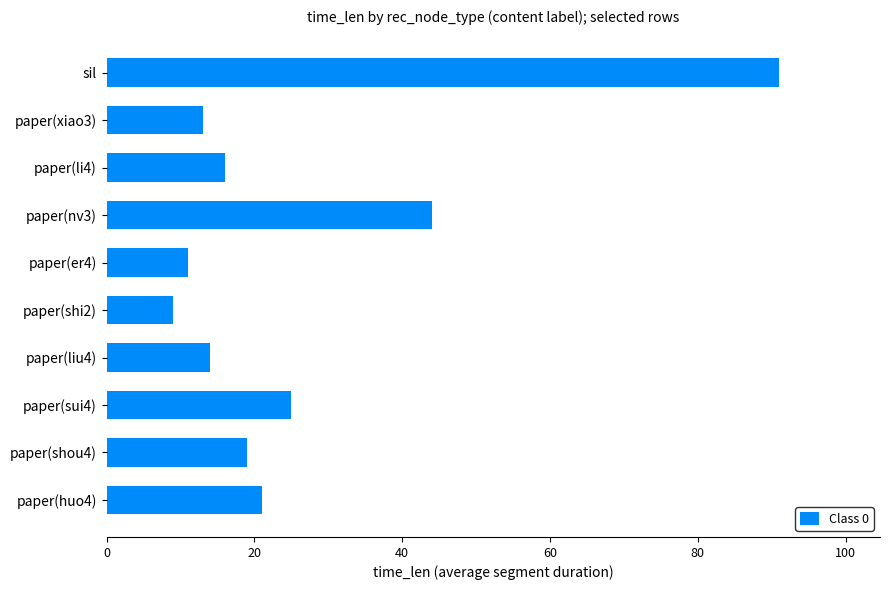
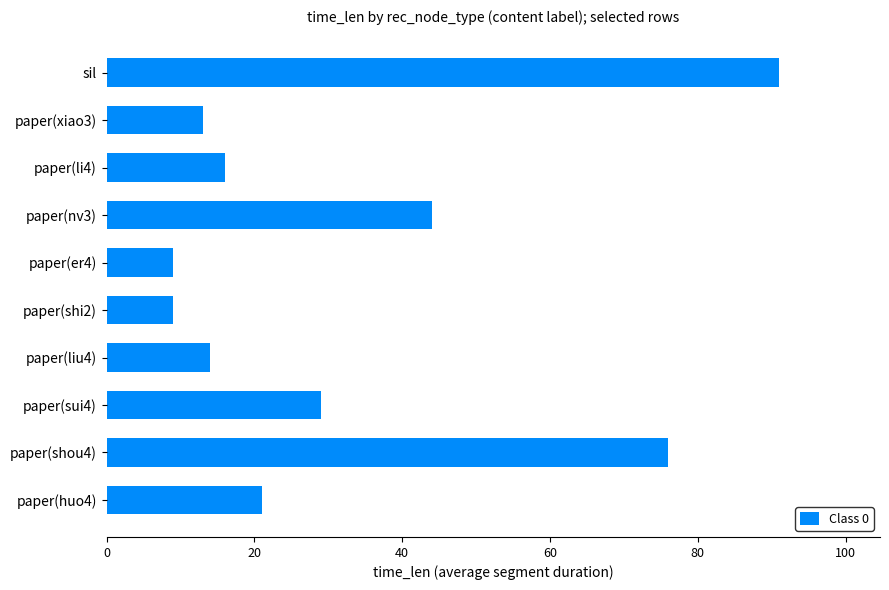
  {
    "sil": 91,
    "paper(xiao3)": 13,
    "paper(li4)": 16,
    "paper(nv3)": 44,
-   "paper(er4)": 11,
+   "paper(er4)": 9,
    "paper(shi2)": 9,
    "paper(liu4)": 14,
-   "paper(sui4)": 25,
-   "paper(shou4)": 19,
+   "paper(sui4)": 29,
+   "paper(shou4)": 76,
    "paper(huo4)": 21
  }
